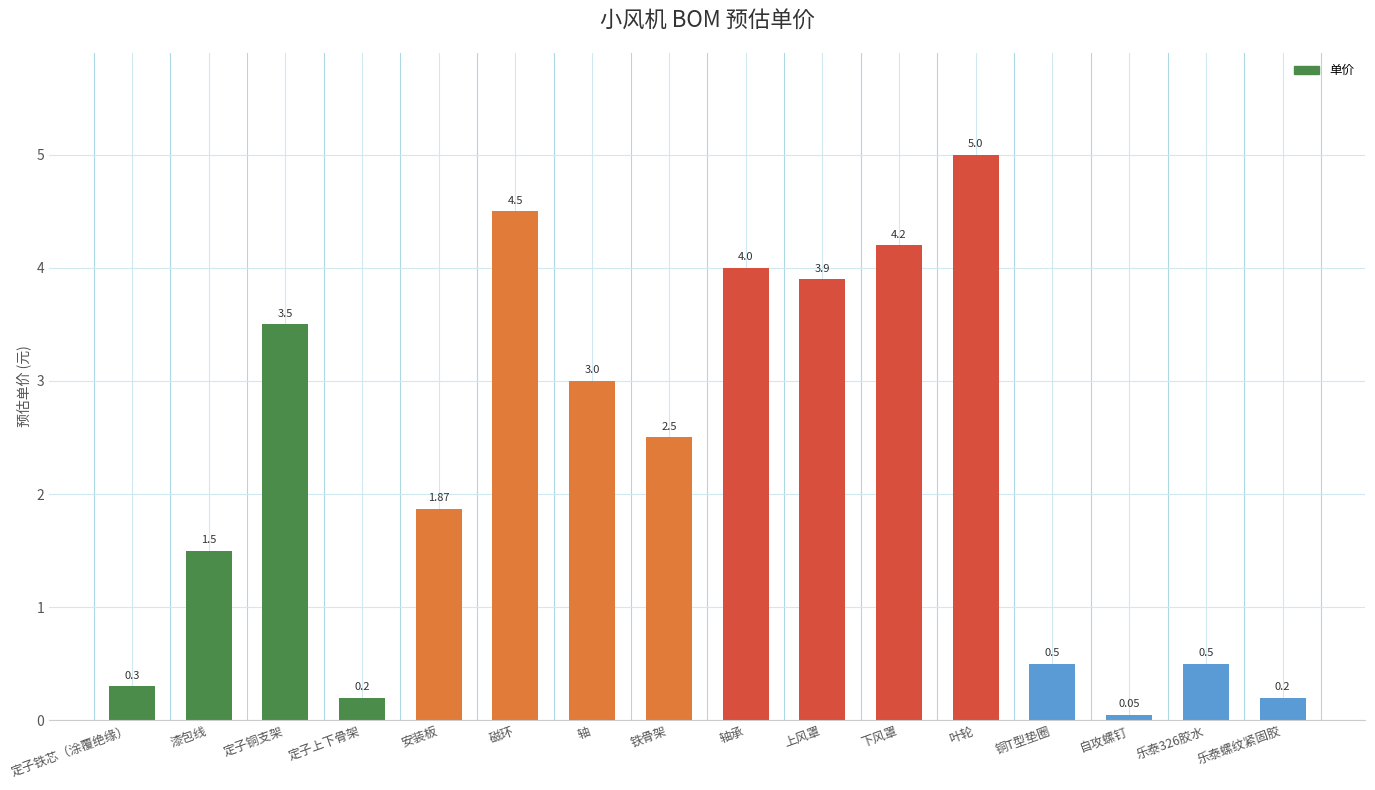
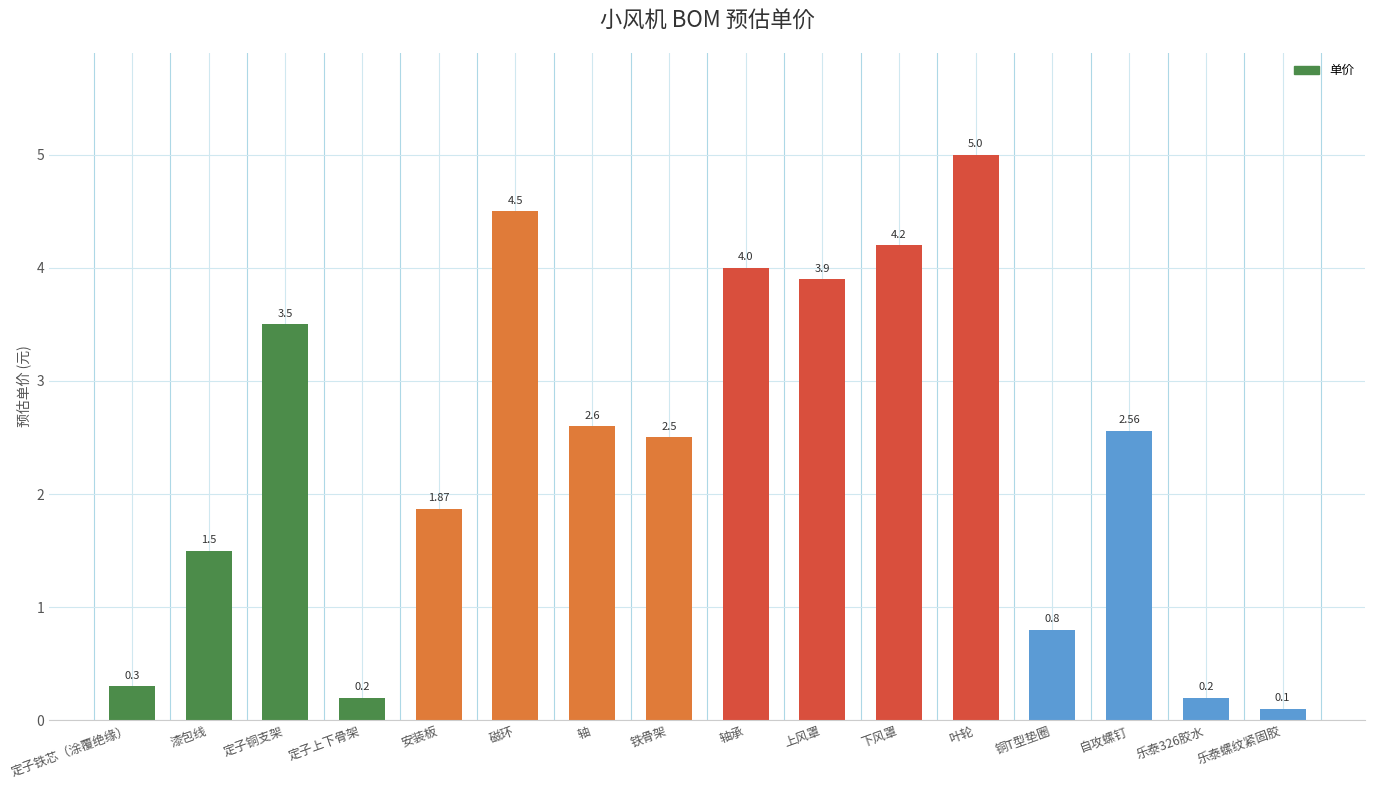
  {
    "定子铁芯（涂覆绝缘）": 0.3,
    "漆包线": 1.5,
    "定子铜支架": 3.5,
    "定子上下骨架": 0.2,
    "安装板": 1.87,
    "磁环": 4.5,
-   "轴": 3.0,
+   "轴": 2.6,
    "铁骨架": 2.5,
    "轴承": 4.0,
    "上风罩": 3.9,
    "下风罩": 4.2,
    "叶轮": 5.0,
-   "铜T型垫圈": 0.5,
-   "自攻螺钉": 0.05,
-   "乐泰326胶水": 0.5,
-   "乐泰螺纹紧固胶": 0.2
+   "铜T型垫圈": 0.8,
+   "自攻螺钉": 2.56,
+   "乐泰326胶水": 0.2,
+   "乐泰螺纹紧固胶": 0.1
  }
